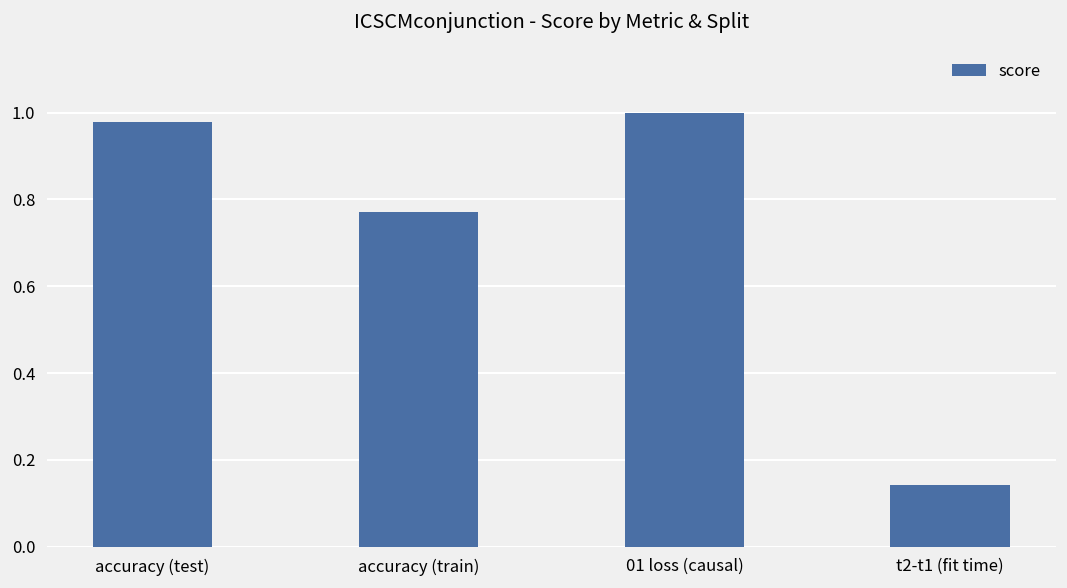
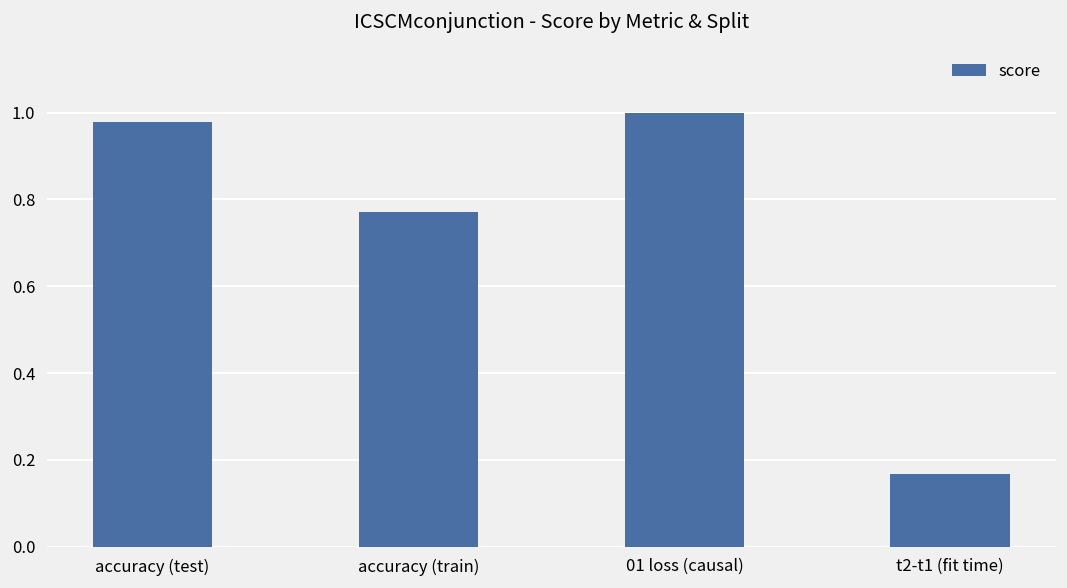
  {
    "accuracy (test)": 0.98,
    "accuracy (train)": 0.77,
    "01 loss (causal)": 1.00,
-   "t2-t1 (fit time)": 0.14
+   "t2-t1 (fit time)": 0.17
  }
